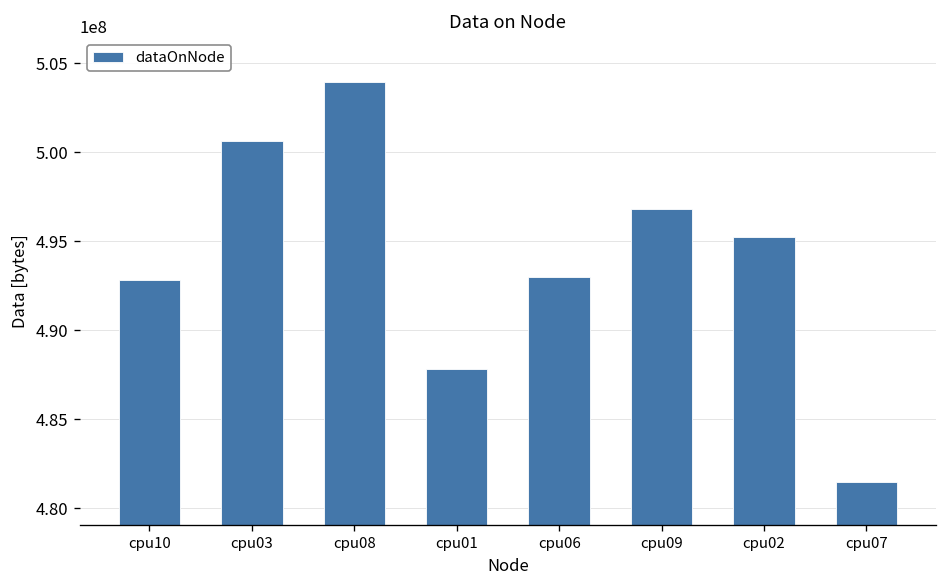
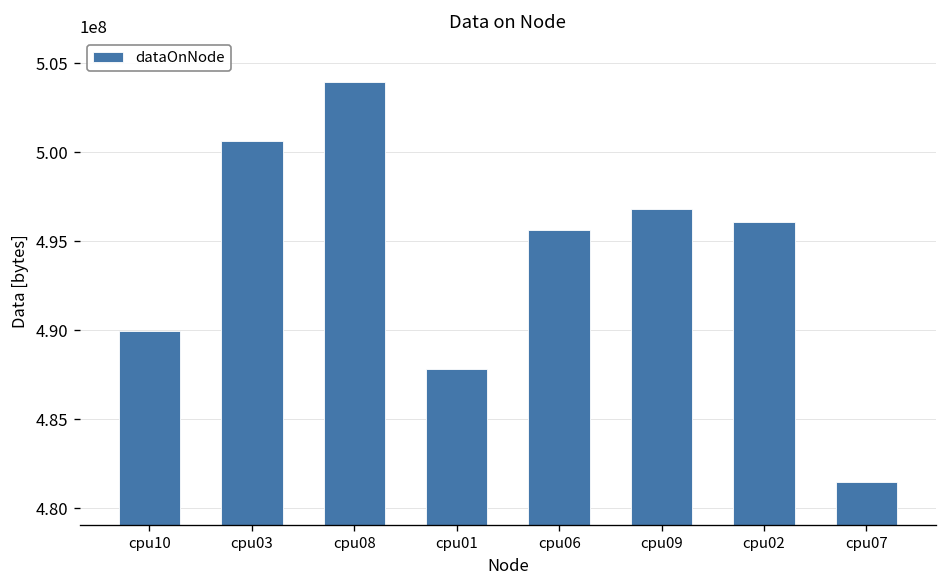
  {
-   "cpu10": 492800000,
+   "cpu10": 490000000,
    "cpu03": 500700000,
    "cpu08": 503900000,
    "cpu01": 487800000,
-   "cpu06": 493000000,
+   "cpu06": 495600000,
    "cpu09": 496800000,
-   "cpu02": 495200000,
+   "cpu02": 496100000,
    "cpu07": 481500000
  }
